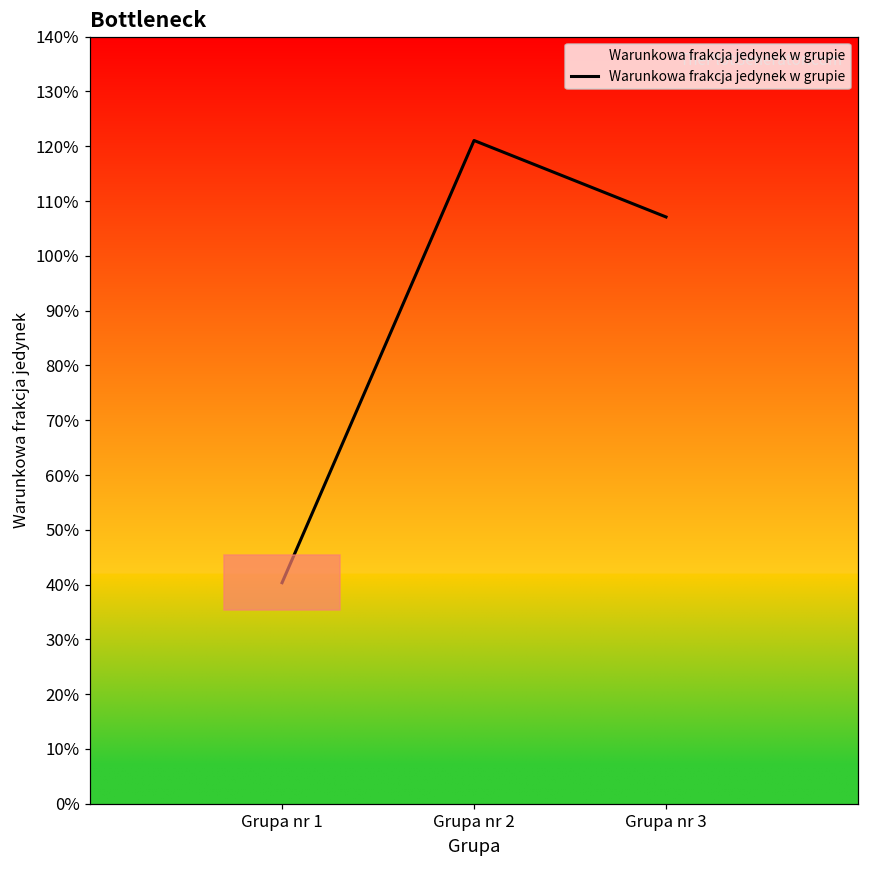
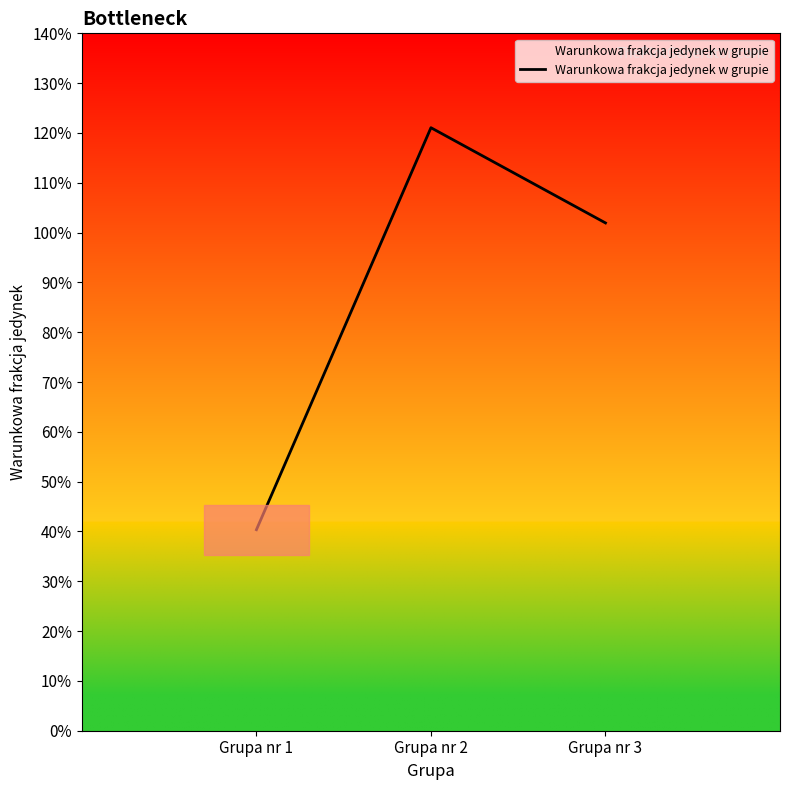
  {
    "Grupa nr 2": "121%",
-   "Grupa nr 3": "107%"
+   "Grupa nr 3": "102%"
  }
